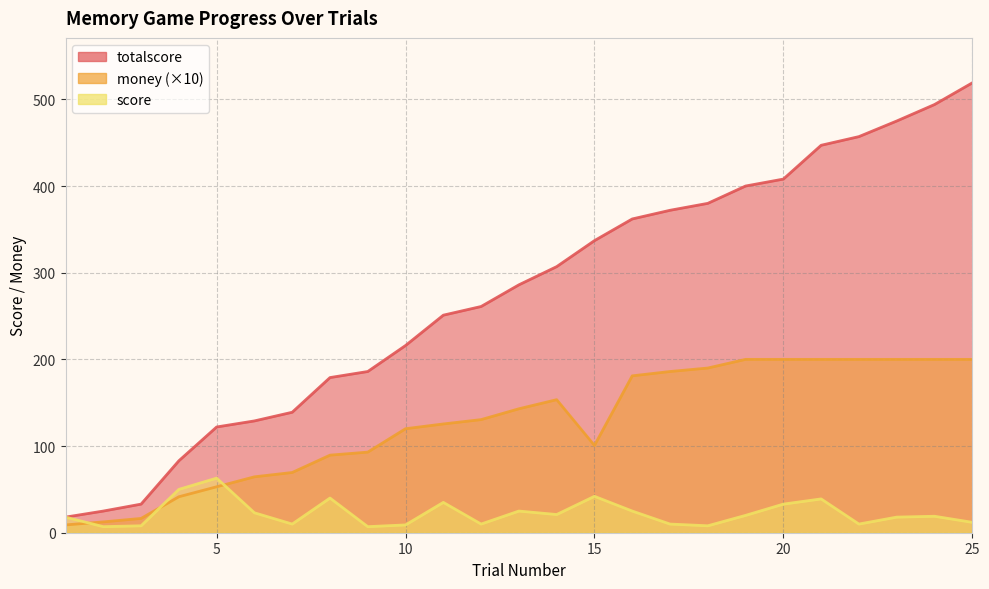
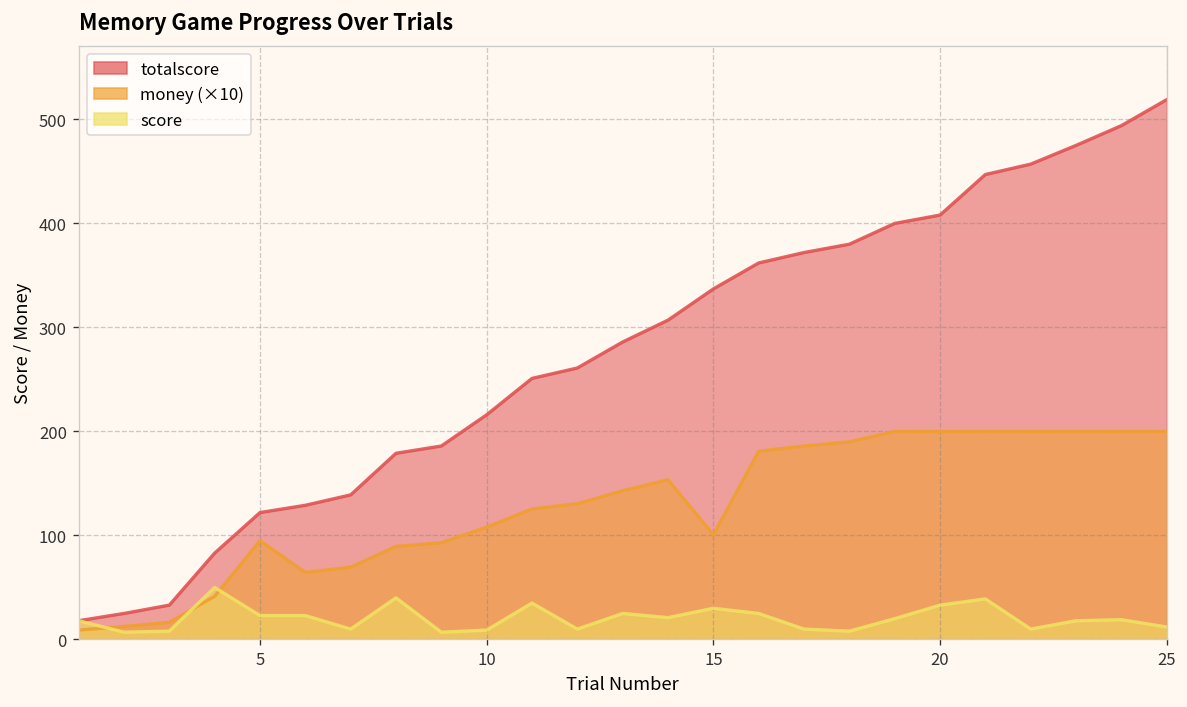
  {
    "totalscore": {
      "5": 120,
      "10": 220,
      "15": 340,
      "20": 410,
      "25": 520
    },
    "money (×10)": {
-     "5": 50,
-     "10": 120,
+     "5": 100,
+     "10": 110,
      "15": 100,
      "20": 200,
      "25": 200
    },
    "score": {
-     "5": 60,
+     "5": 20,
      "10": 10,
-     "15": 40,
+     "15": 30,
      "20": 30,
      "25": 10
    }
  }
